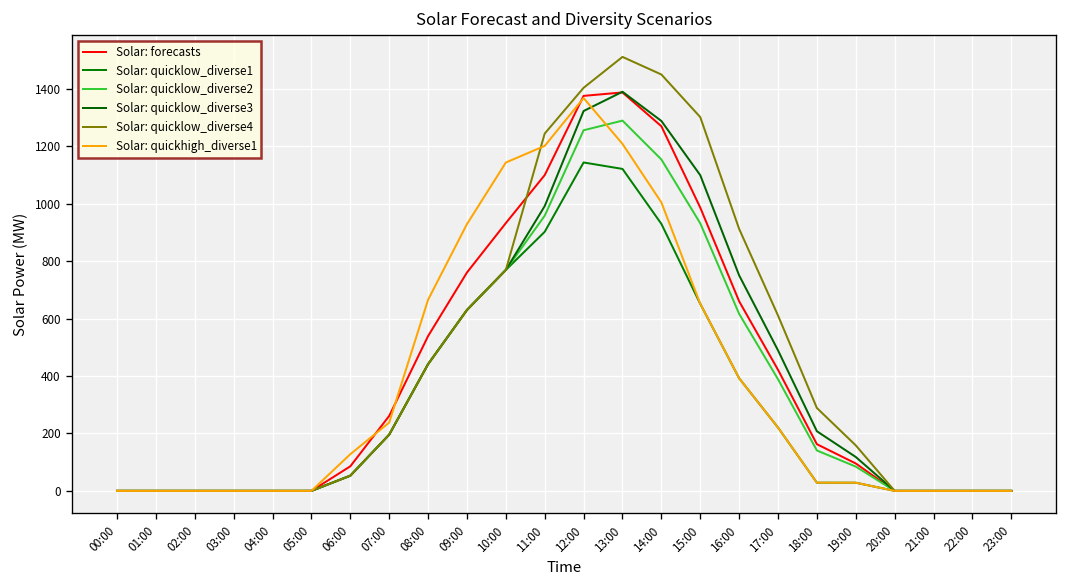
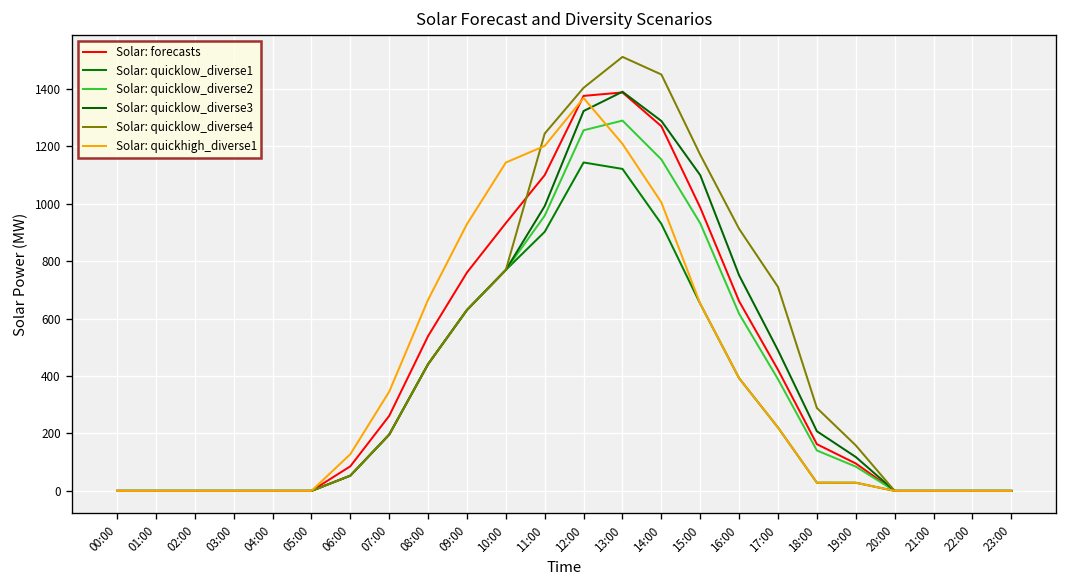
  {
    "Solar: forecasts": {
      "06:00": 90,
      "07:00": 260,
      "08:00": 540,
      "09:00": 760,
      "10:00": 930,
      "11:00": 1100,
      "14:00": 1270,
      "15:00": 990,
      "16:00": 660,
      "17:00": 420,
      "18:00": 160,
      "19:00": 100
    },
    "Solar: quicklow_diverse2": {
      "11:00": 960,
      "12:00": 1260,
      "13:00": 1290,
      "14:00": 1150,
      "15:00": 930,
      "16:00": 620,
      "17:00": 390,
      "18:00": 140,
      "19:00": 80
    },
    "Solar: quicklow_diverse4": {
      "11:00": 1250,
      "12:00": 1400,
      "13:00": 1510,
      "14:00": 1450,
-     "15:00": 1300,
+     "15:00": 1170,
      "16:00": 910,
-     "17:00": 610,
+     "17:00": 710,
      "18:00": 290,
      "19:00": 160
    },
    "Solar: quickhigh_diverse1": {
      "06:00": 130,
-     "07:00": 240,
+     "07:00": 350,
      "08:00": 670,
      "09:00": 930,
      "10:00": 1140,
      "11:00": 1200,
      "13:00": 1210,
      "14:00": 1010
    }
  }
